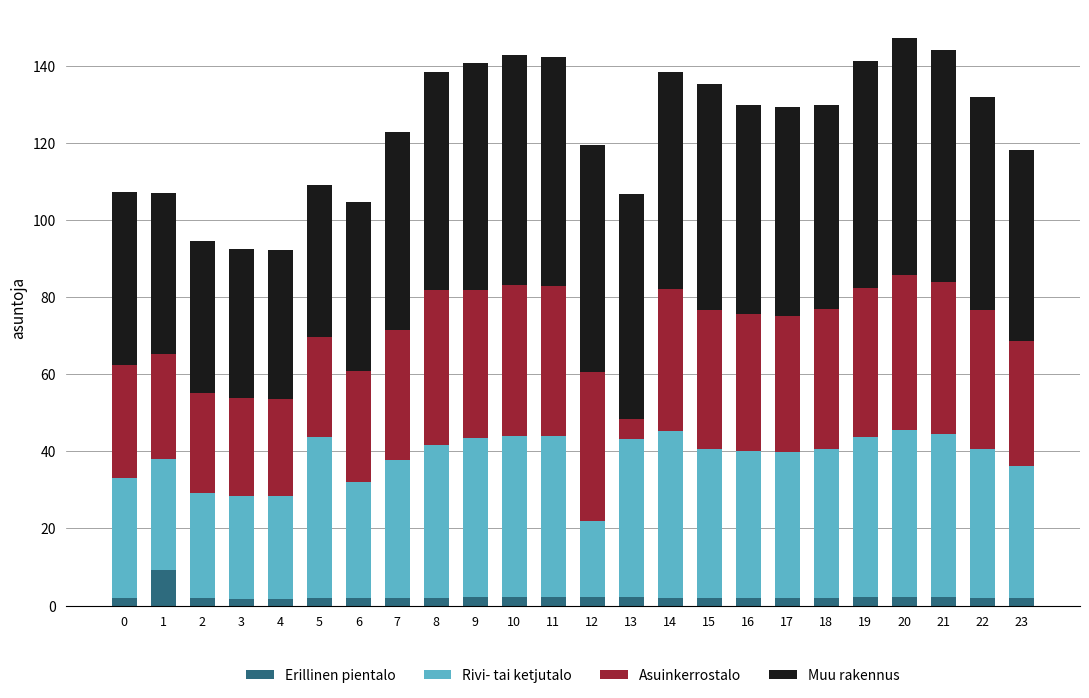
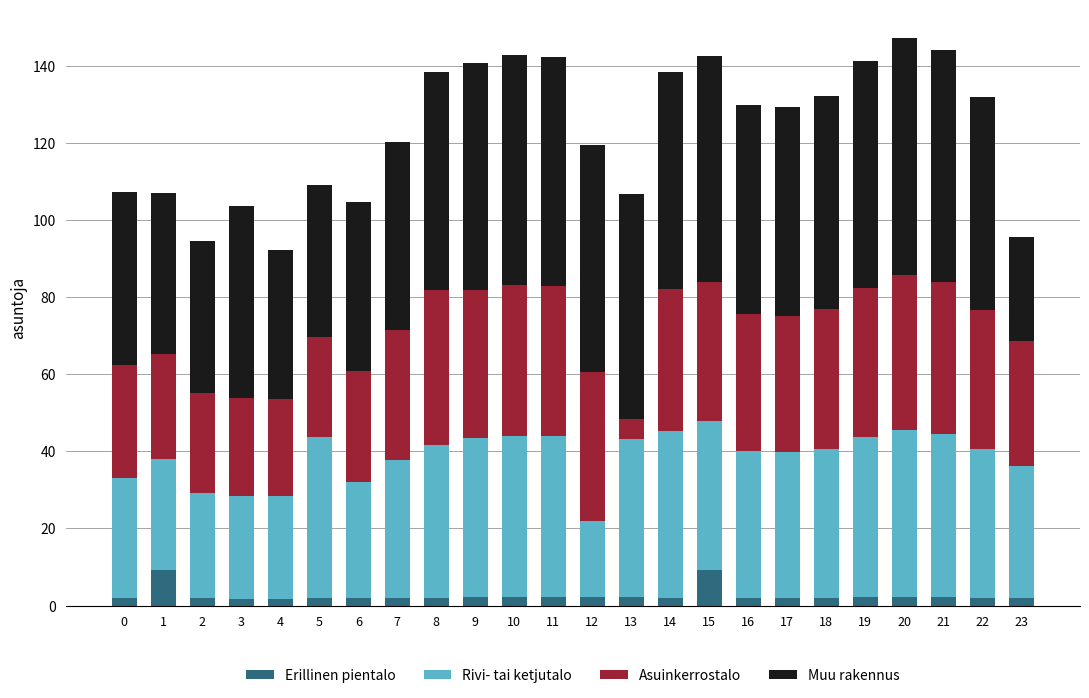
  {
    "Erillinen pientalo": {
      "0": 2,
      "1": 9,
      "2": 2,
      "3": 2,
      "4": 2,
      "5": 2,
      "6": 2,
      "7": 2,
      "8": 2,
      "9": 2,
      "10": 2,
      "11": 2,
      "12": 2,
      "13": 2,
      "14": 2,
-     "15": 2,
+     "15": 9,
      "16": 2,
      "17": 2,
      "18": 2,
      "19": 2,
      "20": 2,
      "21": 2,
      "22": 2,
      "23": 2
    },
    "Rivi- tai ketjutalo": {
      "0": 31,
      "1": 29,
      "2": 27,
      "3": 27,
      "4": 27,
      "5": 42,
      "6": 30,
      "7": 36,
      "8": 40,
      "9": 41,
      "10": 42,
      "11": 42,
      "12": 20,
      "13": 41,
      "14": 43,
      "15": 39,
      "16": 38,
      "17": 38,
      "18": 39,
      "19": 41,
      "20": 43,
      "21": 42,
      "22": 39,
      "23": 34
    },
    "Asuinkerrostalo": {
      "0": 29,
      "1": 27,
      "2": 26,
      "3": 25,
      "4": 25,
      "5": 26,
      "6": 29,
      "7": 34,
      "8": 40,
      "9": 39,
      "10": 39,
      "11": 39,
      "12": 39,
      "13": 5,
      "14": 37,
      "15": 36,
      "16": 36,
      "17": 35,
      "18": 36,
      "19": 39,
      "20": 40,
      "21": 39,
      "22": 36,
      "23": 32
    },
    "Muu rakennus": {
      "0": 45,
      "1": 42,
      "2": 40,
-     "3": 39,
+     "3": 50,
      "4": 39,
      "5": 40,
      "6": 44,
-     "7": 51,
+     "7": 49,
      "8": 57,
      "9": 59,
      "10": 60,
      "11": 59,
      "12": 59,
      "13": 58,
      "14": 56,
      "15": 59,
      "16": 54,
      "17": 54,
-     "18": 53,
+     "18": 55,
      "19": 59,
      "20": 61,
      "21": 60,
      "22": 55,
-     "23": 49
+     "23": 27
    }
  }
